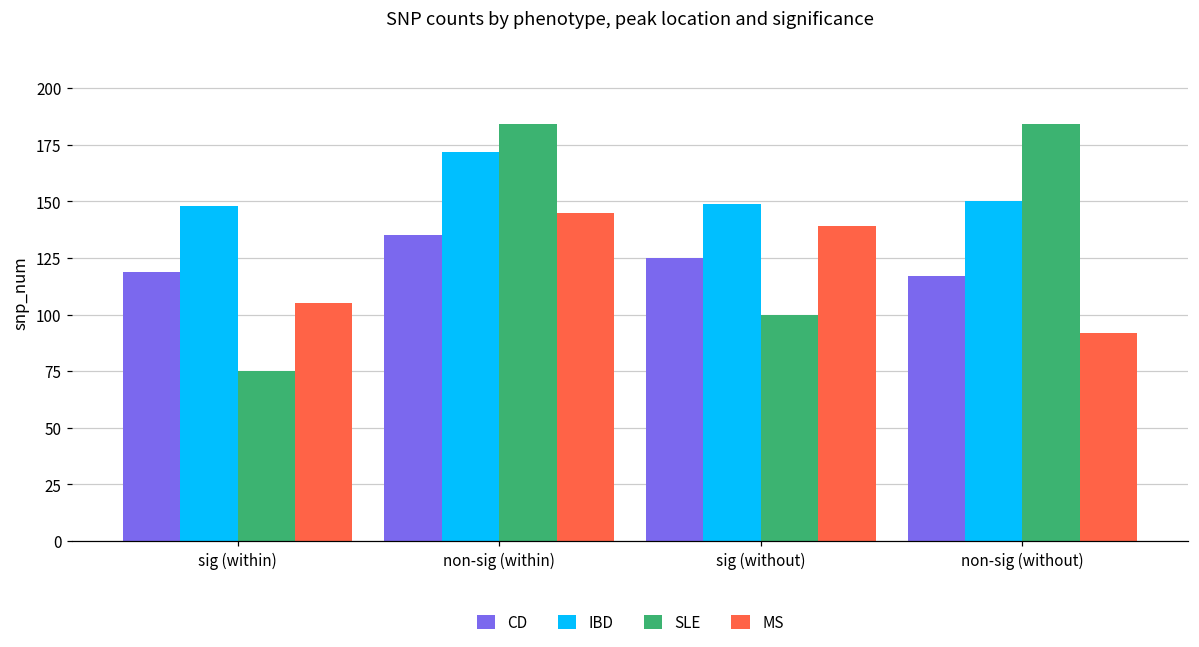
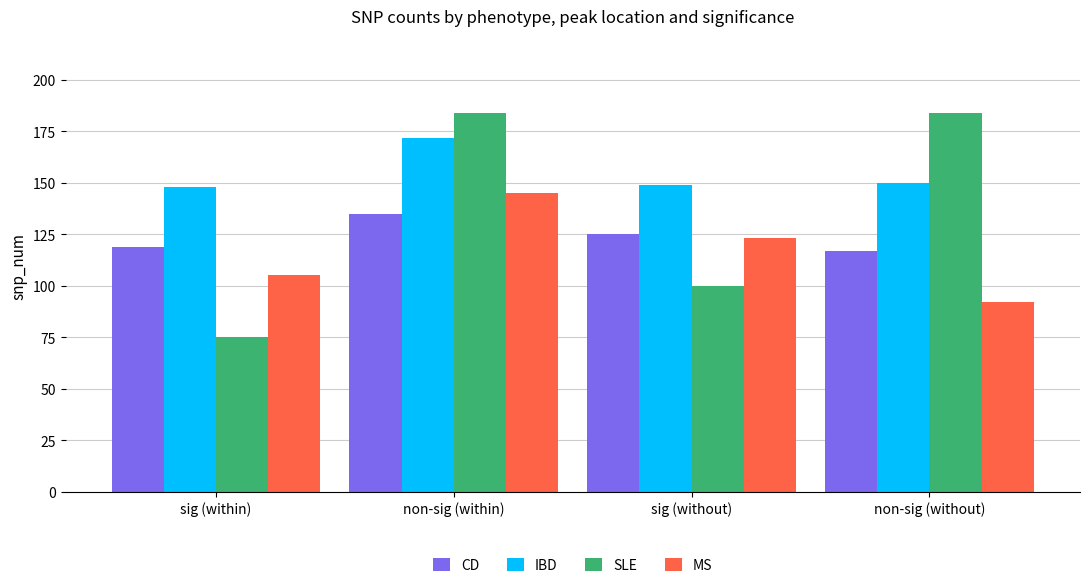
  {
    "CD": {
      "sig (within)": 119,
      "non-sig (within)": 135,
      "sig (without)": 125,
      "non-sig (without)": 117
    },
    "IBD": {
      "sig (within)": 148,
      "non-sig (within)": 172,
      "sig (without)": 149,
      "non-sig (without)": 150
    },
    "SLE": {
      "sig (within)": 75,
      "non-sig (within)": 184,
      "sig (without)": 100,
      "non-sig (without)": 184
    },
    "MS": {
      "sig (within)": 105,
      "non-sig (within)": 145,
-     "sig (without)": 139,
+     "sig (without)": 123,
      "non-sig (without)": 92
    }
  }
